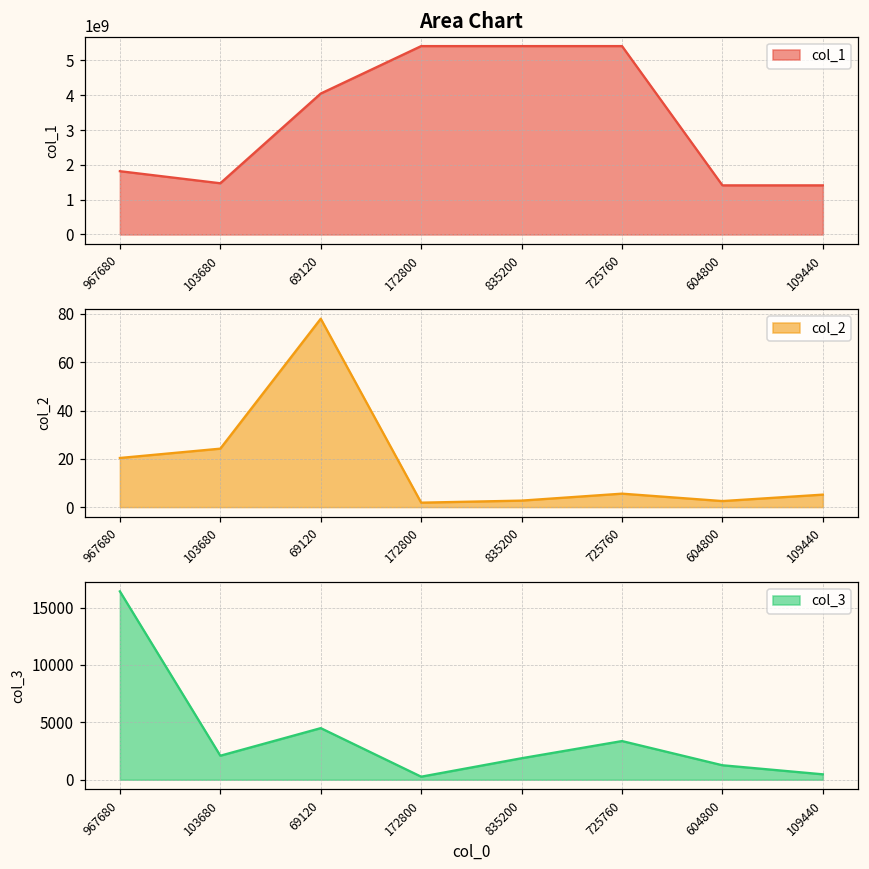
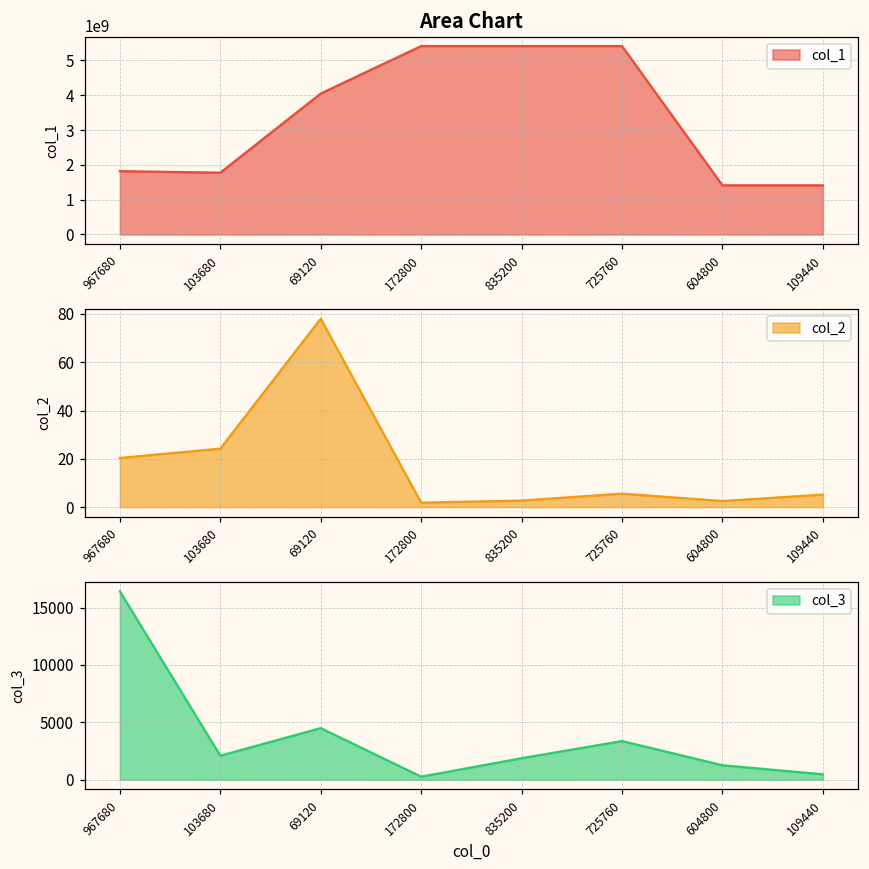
  {
    "Area Chart": {
      "967680": 1800000000,
-     "103680": 1500000000,
+     "103680": 1800000000,
      "69120": 4000000000,
      "172800": 5400000000,
      "835200": 5400000000,
      "725760": 5400000000,
      "604800": 1400000000,
      "109440": 1400000000
    }
  }
